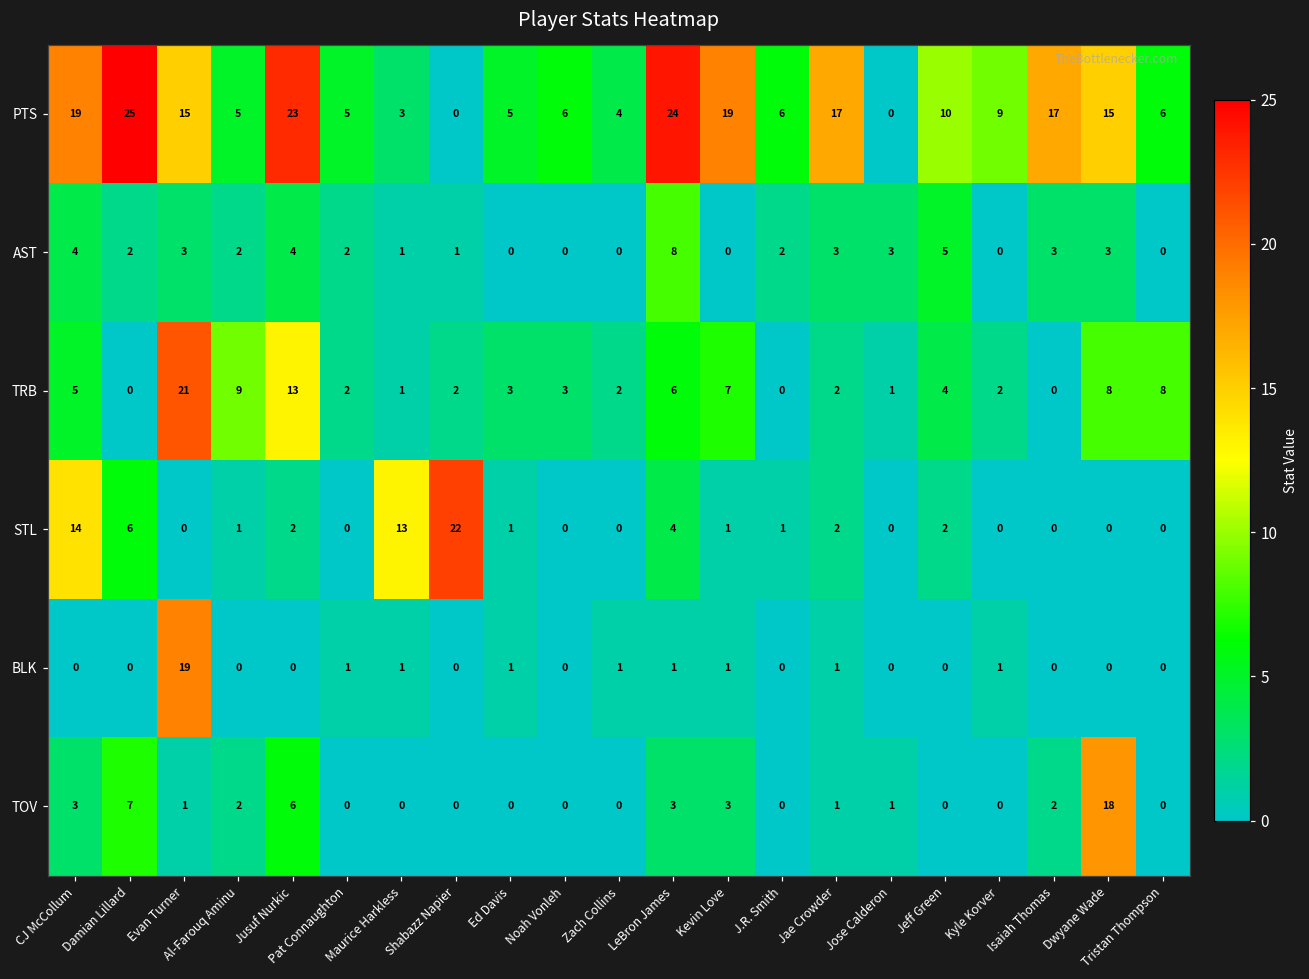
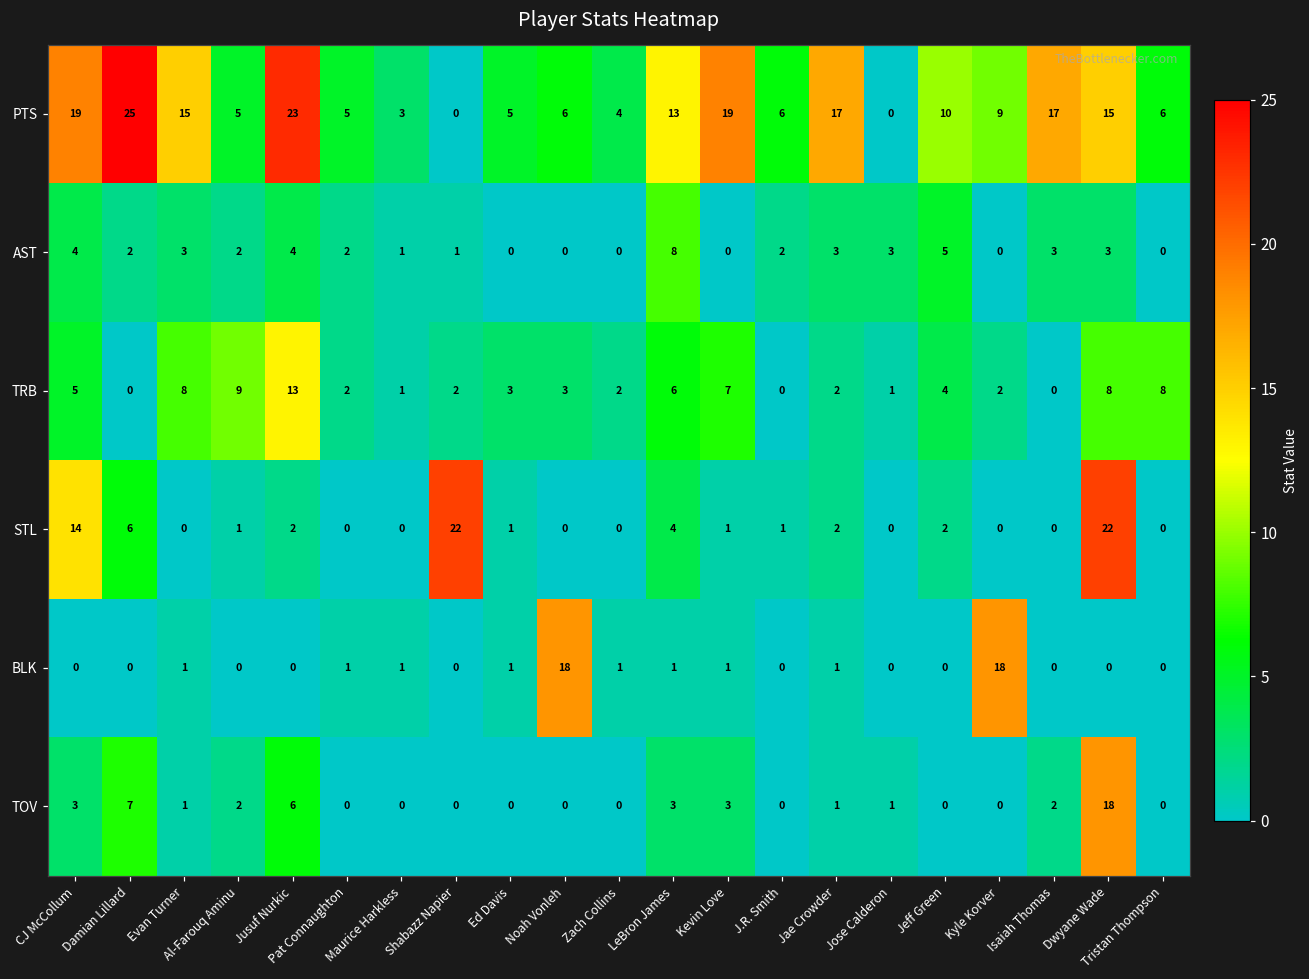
  {
    "PTS": {
      "CJ McCollum": 19,
      "Damian Lillard": 25,
      "Evan Turner": 15,
      "Al-Farouq Aminu": 5,
      "Jusuf Nurkic": 23,
      "Pat Connaughton": 5,
      "Maurice Harkless": 3,
      "Shabazz Napier": 0,
      "Ed Davis": 5,
      "Noah Vonleh": 6,
      "Zach Collins": 4,
-     "LeBron James": 24,
+     "LeBron James": 13,
      "Kevin Love": 19,
      "J.R. Smith": 6,
      "Jae Crowder": 17,
      "Jose Calderon": 0,
      "Jeff Green": 10,
      "Kyle Korver": 9,
      "Isaiah Thomas": 17,
      "Tristan Thompson": 6
    },
    "AST": {
      "CJ McCollum": 4,
      "Damian Lillard": 2,
      "Evan Turner": 3,
      "Al-Farouq Aminu": 2,
      "Jusuf Nurkic": 4,
      "Pat Connaughton": 2,
      "Maurice Harkless": 1,
      "Shabazz Napier": 1,
      "Ed Davis": 0,
      "Noah Vonleh": 0,
      "Zach Collins": 0,
      "LeBron James": 8,
      "Kevin Love": 0,
      "J.R. Smith": 2,
      "Jae Crowder": 3,
      "Jose Calderon": 3,
      "Jeff Green": 5,
      "Kyle Korver": 0,
      "Isaiah Thomas": 3,
      "Dwyane Wade": 3,
      "Tristan Thompson": 0
    },
    "TRB": {
      "CJ McCollum": 5,
      "Damian Lillard": 0,
-     "Evan Turner": 21,
+     "Evan Turner": 8,
      "Al-Farouq Aminu": 9,
      "Jusuf Nurkic": 13,
      "Pat Connaughton": 2,
      "Maurice Harkless": 1,
      "Shabazz Napier": 2,
      "Ed Davis": 3,
      "Noah Vonleh": 3,
      "Zach Collins": 2,
      "LeBron James": 6,
      "Kevin Love": 7,
      "J.R. Smith": 0,
      "Jae Crowder": 2,
      "Jose Calderon": 1,
      "Jeff Green": 4,
      "Kyle Korver": 2,
      "Isaiah Thomas": 0,
      "Dwyane Wade": 8,
      "Tristan Thompson": 8
    },
    "STL": {
      "CJ McCollum": 14,
      "Damian Lillard": 6,
      "Evan Turner": 0,
      "Al-Farouq Aminu": 1,
      "Jusuf Nurkic": 2,
      "Pat Connaughton": 0,
-     "Maurice Harkless": 13,
+     "Maurice Harkless": 0,
      "Shabazz Napier": 22,
      "Ed Davis": 1,
      "Noah Vonleh": 0,
      "Zach Collins": 0,
      "LeBron James": 4,
      "Kevin Love": 1,
      "J.R. Smith": 1,
      "Jae Crowder": 2,
      "Jose Calderon": 0,
      "Jeff Green": 2,
      "Kyle Korver": 0,
      "Isaiah Thomas": 0,
-     "Dwyane Wade": 0,
+     "Dwyane Wade": 22,
      "Tristan Thompson": 0
    },
    "BLK": {
      "CJ McCollum": 0,
      "Damian Lillard": 0,
-     "Evan Turner": 19,
+     "Evan Turner": 1,
      "Al-Farouq Aminu": 0,
      "Jusuf Nurkic": 0,
      "Pat Connaughton": 1,
      "Maurice Harkless": 1,
      "Shabazz Napier": 0,
      "Ed Davis": 1,
-     "Noah Vonleh": 0,
+     "Noah Vonleh": 18,
      "Zach Collins": 1,
      "LeBron James": 1,
      "Kevin Love": 1,
      "J.R. Smith": 0,
      "Jae Crowder": 1,
      "Jose Calderon": 0,
      "Jeff Green": 0,
-     "Kyle Korver": 1,
+     "Kyle Korver": 18,
      "Isaiah Thomas": 0,
      "Dwyane Wade": 0,
      "Tristan Thompson": 0
    },
    "TOV": {
      "CJ McCollum": 3,
      "Damian Lillard": 7,
      "Evan Turner": 1,
      "Al-Farouq Aminu": 2,
      "Jusuf Nurkic": 6,
      "Pat Connaughton": 0,
      "Maurice Harkless": 0,
      "Shabazz Napier": 0,
      "Ed Davis": 0,
      "Noah Vonleh": 0,
      "Zach Collins": 0,
      "LeBron James": 3,
      "Kevin Love": 3,
      "J.R. Smith": 0,
      "Jae Crowder": 1,
      "Jose Calderon": 1,
      "Jeff Green": 0,
      "Kyle Korver": 0,
      "Isaiah Thomas": 2,
      "Dwyane Wade": 18,
      "Tristan Thompson": 0
    }
  }
